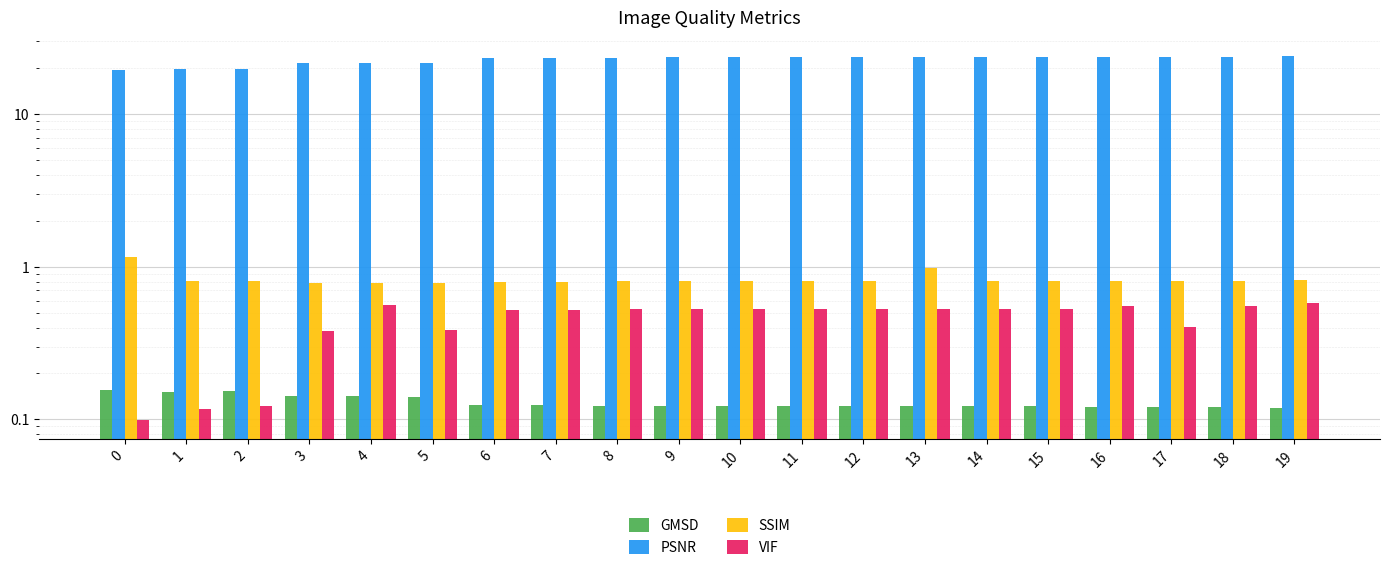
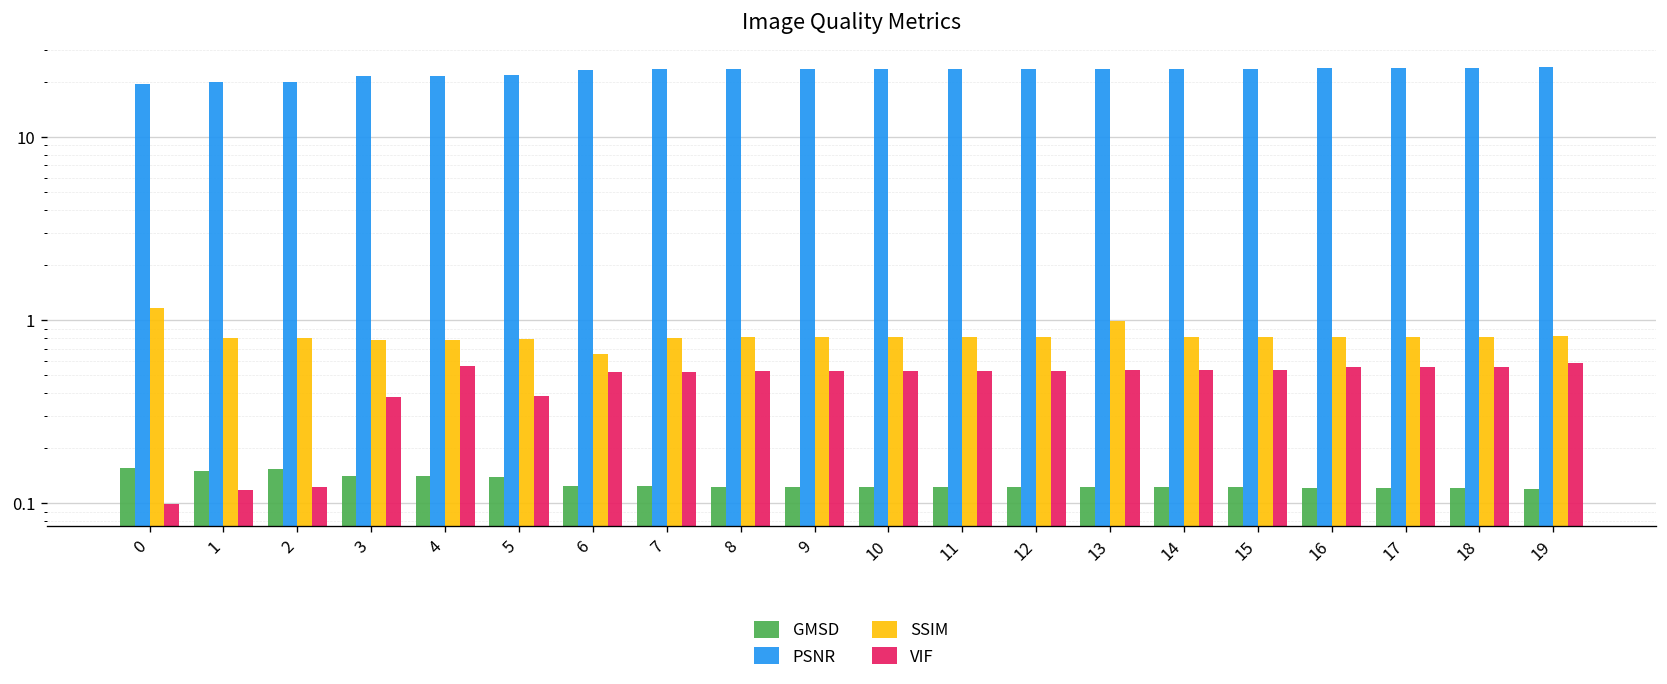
  {
    "GMSD": {
      "0": 0.16,
      "1": 0.15,
      "2": 0.15,
      "3": 0.14,
      "4": 0.14,
      "5": 0.14,
      "6": 0.12,
      "7": 0.12,
      "8": 0.12,
      "9": 0.12,
      "10": 0.12,
      "11": 0.12,
      "12": 0.12,
      "13": 0.12,
      "14": 0.12,
      "15": 0.12,
      "16": 0.12,
      "17": 0.12,
      "18": 0.12,
      "19": 0.12
    },
    "PSNR": {
      "0": 19,
      "1": 20,
      "2": 20,
      "3": 22,
      "4": 22,
      "5": 22,
      "6": 23,
      "7": 23,
      "8": 24,
      "9": 24,
      "10": 24,
      "11": 24,
      "12": 24,
      "13": 24,
      "14": 24,
      "15": 24,
      "16": 24,
      "17": 24,
      "18": 24,
      "19": 24
    },
    "SSIM": {
      "0": 1.2,
      "1": 0.8,
      "2": 0.8,
      "3": 0.8,
      "4": 0.8,
      "5": 0.8,
-     "6": 0.8,
+     "6": 0.65,
      "7": 0.8,
      "8": 0.8,
      "9": 0.8,
      "10": 0.8,
      "11": 0.8,
      "12": 0.8,
      "13": 1.0,
      "14": 0.8,
      "15": 0.8,
      "16": 0.8,
      "17": 0.8,
      "18": 0.8,
      "19": 0.8
    },
    "VIF": {
      "0": 0.10,
      "1": 0.12,
      "2": 0.12,
      "3": 0.38,
      "4": 0.57,
      "5": 0.38,
      "6": 0.52,
      "7": 0.52,
      "8": 0.53,
      "9": 0.53,
      "10": 0.53,
      "11": 0.53,
      "12": 0.53,
      "13": 0.53,
      "14": 0.53,
      "15": 0.53,
      "16": 0.55,
-     "17": 0.40,
+     "17": 0.55,
      "18": 0.55,
      "19": 0.58
    }
  }
